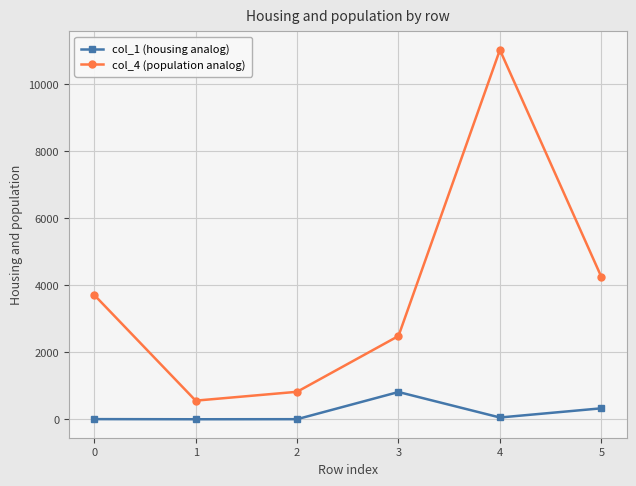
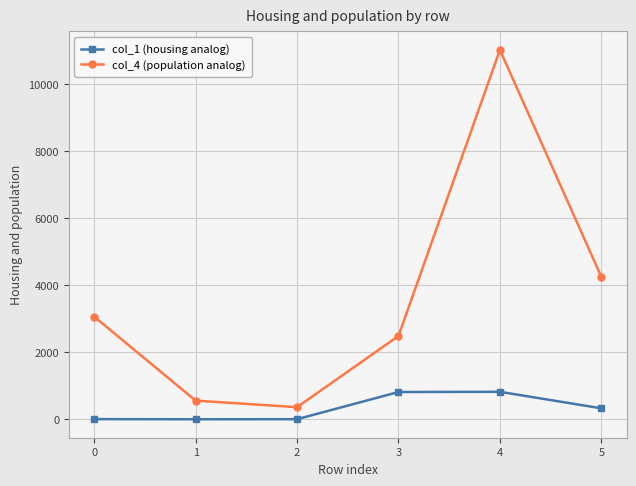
  {
    "col_1 (housing analog)": {
      "0": 0,
      "1": 0,
      "2": 0,
      "3": 800,
-     "4": 100,
+     "4": 800,
      "5": 300
    },
    "col_4 (population analog)": {
-     "0": 3700,
+     "0": 3100,
      "1": 600,
-     "2": 800,
+     "2": 400,
      "3": 2500,
      "4": 11000,
      "5": 4200
    }
  }
